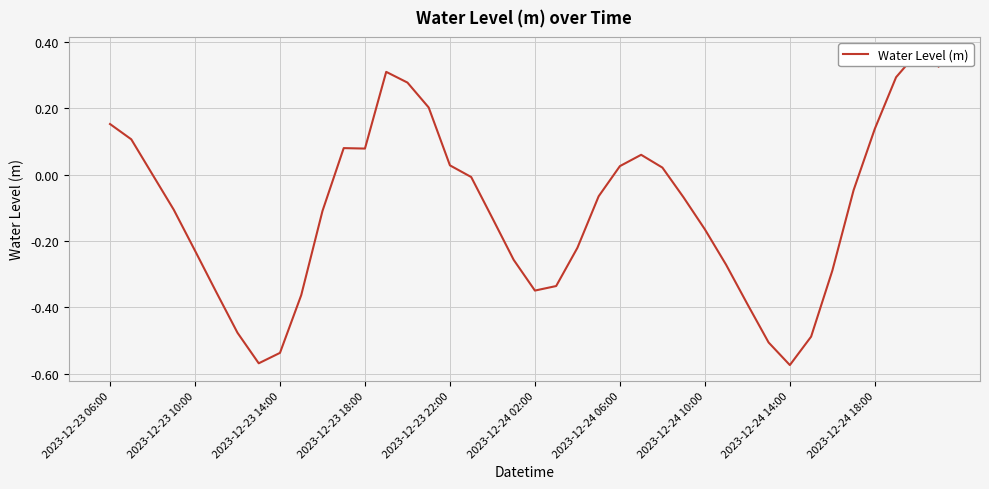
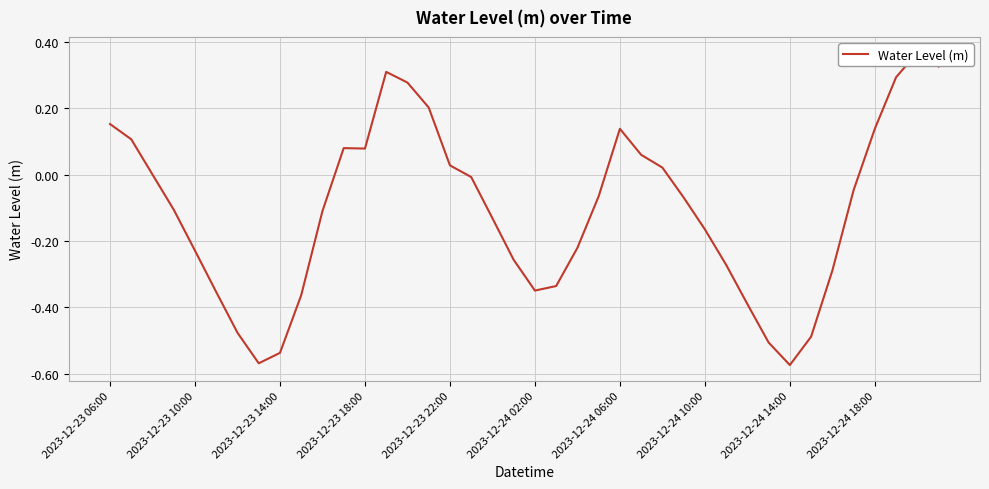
  {
    "2023-12-23 06:00": 0.15,
    "2023-12-23 10:00": -0.23,
    "2023-12-23 14:00": -0.54,
    "2023-12-23 18:00": 0.08,
    "2023-12-23 22:00": 0.03,
    "2023-12-24 02:00": -0.35,
-   "2023-12-24 06:00": 0.03,
+   "2023-12-24 06:00": 0.14,
    "2023-12-24 10:00": -0.16,
    "2023-12-24 14:00": -0.57,
    "2023-12-24 18:00": 0.14
  }
